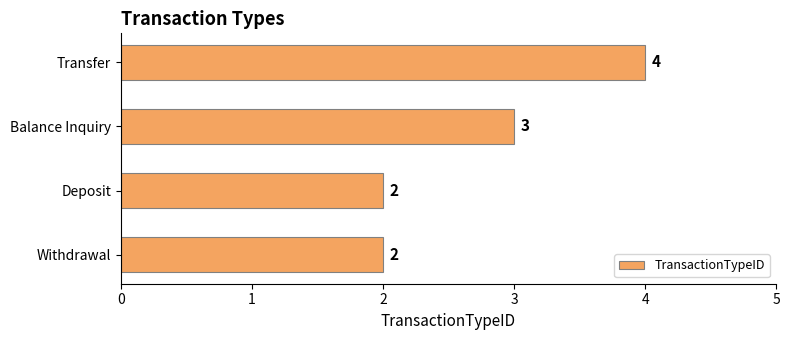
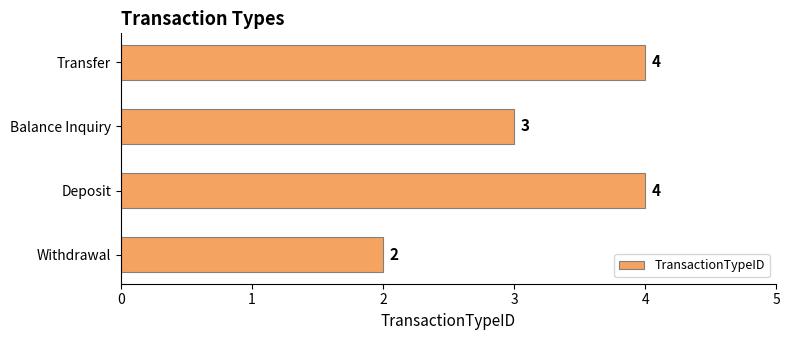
  {
    "Transfer": 4,
    "Balance Inquiry": 3,
-   "Deposit": 2,
+   "Deposit": 4,
    "Withdrawal": 2
  }
